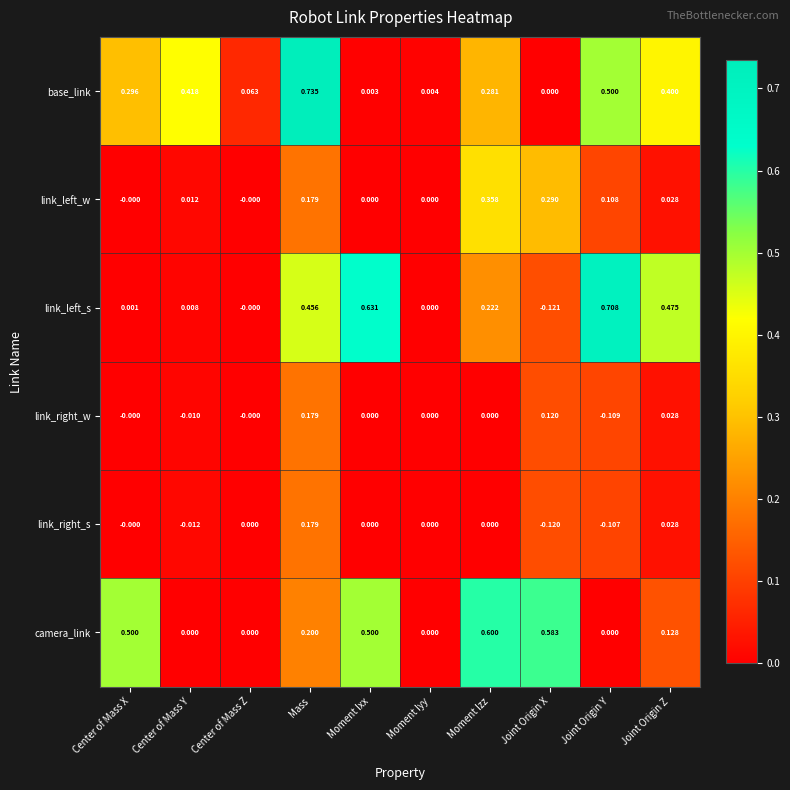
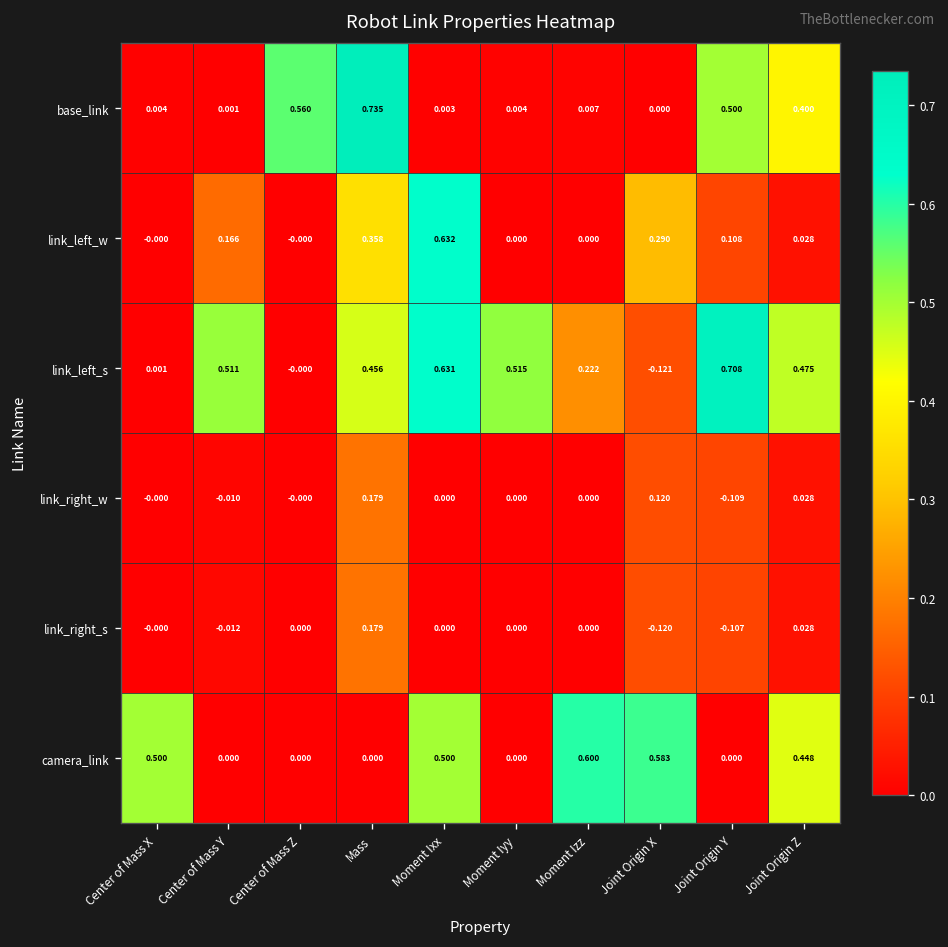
  {
    "base_link": {
-     "Center of Mass X": 0.296,
-     "Center of Mass Y": 0.418,
-     "Center of Mass Z": 0.063,
+     "Center of Mass X": 0.004,
+     "Center of Mass Y": 0.001,
+     "Center of Mass Z": 0.560,
      "Mass": 0.735,
      "Moment Ixx": 0.003,
      "Moment Iyy": 0.004,
-     "Moment Izz": 0.281,
+     "Moment Izz": 0.007,
      "Joint Origin X": 0.000,
      "Joint Origin Y": 0.500,
      "Joint Origin Z": 0.400
    },
    "link_left_w": {
      "Center of Mass X": -0.000,
-     "Center of Mass Y": 0.012,
+     "Center of Mass Y": 0.166,
      "Center of Mass Z": -0.000,
-     "Mass": 0.179,
-     "Moment Ixx": 0.000,
+     "Mass": 0.358,
+     "Moment Ixx": 0.632,
      "Moment Iyy": 0.000,
-     "Moment Izz": 0.358,
+     "Moment Izz": 0.000,
      "Joint Origin X": 0.290,
      "Joint Origin Y": 0.108,
      "Joint Origin Z": 0.028
    },
    "link_left_s": {
      "Center of Mass X": 0.001,
-     "Center of Mass Y": 0.008,
+     "Center of Mass Y": 0.511,
      "Center of Mass Z": -0.000,
      "Mass": 0.456,
      "Moment Ixx": 0.631,
-     "Moment Iyy": 0.000,
+     "Moment Iyy": 0.515,
      "Moment Izz": 0.222,
      "Joint Origin X": -0.121,
      "Joint Origin Y": 0.708,
      "Joint Origin Z": 0.475
    },
    "link_right_w": {
      "Center of Mass X": -0.000,
      "Center of Mass Y": -0.010,
      "Center of Mass Z": -0.000,
      "Mass": 0.179,
      "Moment Ixx": 0.000,
      "Moment Iyy": 0.000,
      "Moment Izz": 0.000,
      "Joint Origin X": 0.120,
      "Joint Origin Y": -0.109,
      "Joint Origin Z": 0.028
    },
    "link_right_s": {
      "Center of Mass X": -0.000,
      "Center of Mass Y": -0.012,
      "Center of Mass Z": 0.000,
      "Mass": 0.179,
      "Moment Ixx": 0.000,
      "Moment Iyy": 0.000,
      "Moment Izz": 0.000,
      "Joint Origin X": -0.120,
      "Joint Origin Y": -0.107,
      "Joint Origin Z": 0.028
    },
    "camera_link": {
      "Center of Mass X": 0.500,
      "Center of Mass Y": 0.000,
      "Center of Mass Z": 0.000,
-     "Mass": 0.200,
+     "Mass": 0.000,
      "Moment Ixx": 0.500,
      "Moment Iyy": 0.000,
      "Moment Izz": 0.600,
      "Joint Origin X": 0.583,
      "Joint Origin Y": 0.000,
-     "Joint Origin Z": 0.128
+     "Joint Origin Z": 0.448
    }
  }
